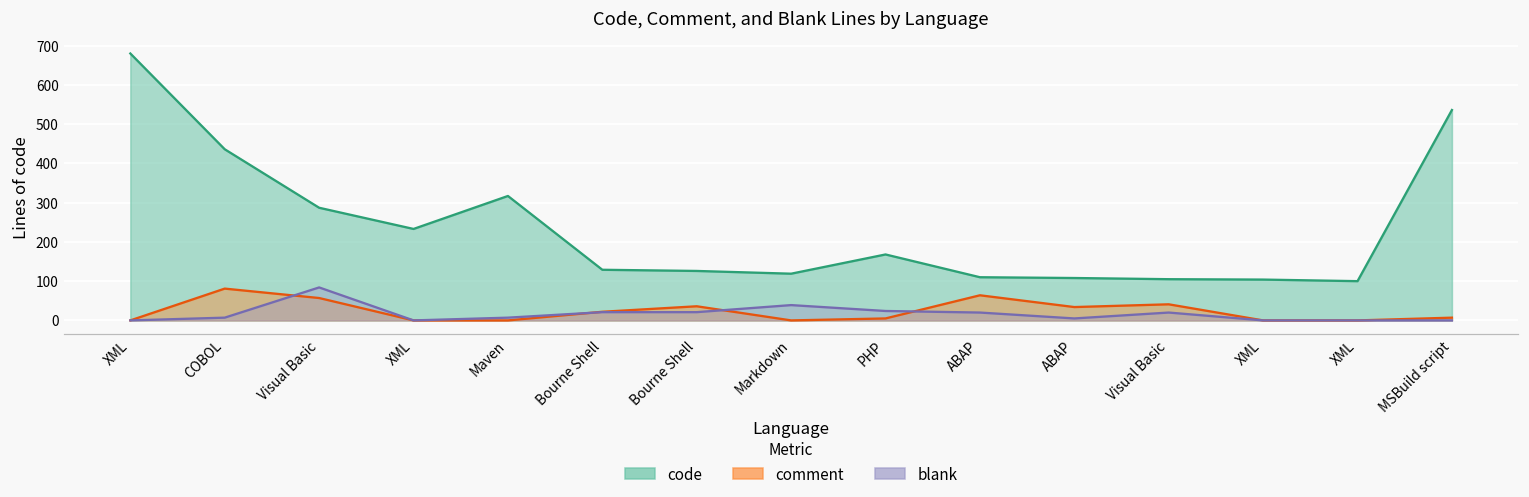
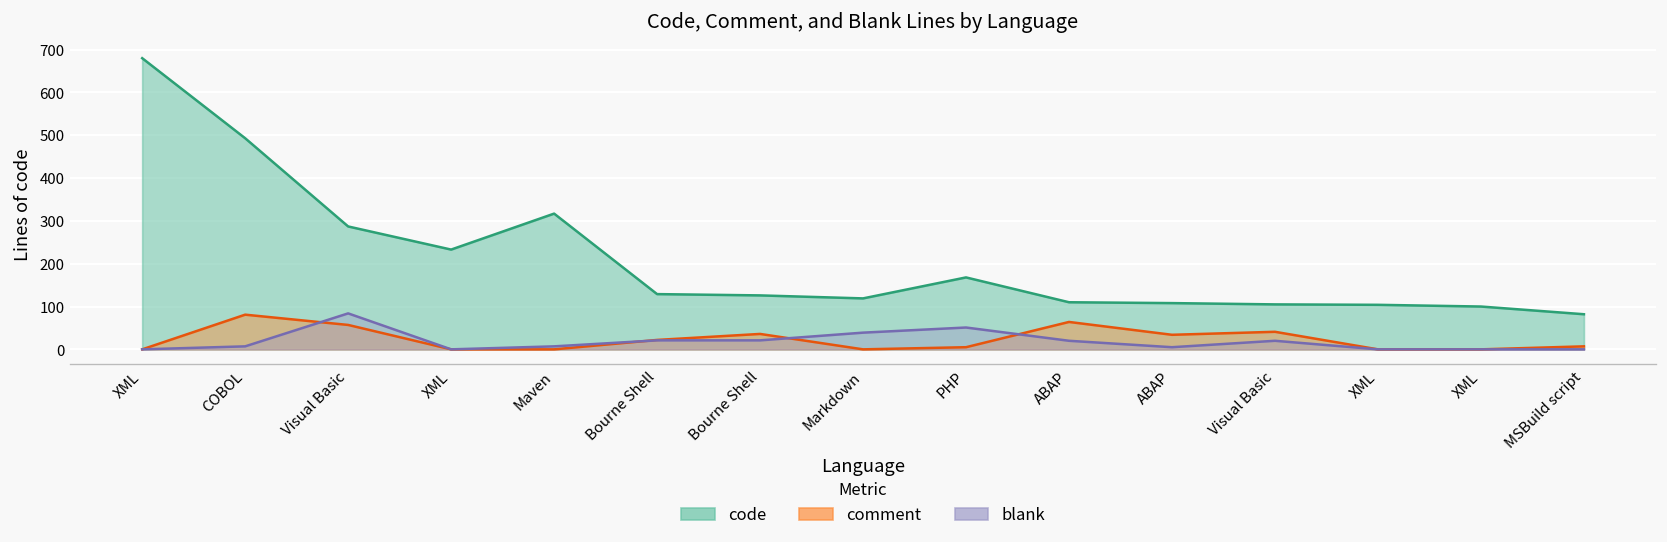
  {
    "code": {
-     "COBOL": 440,
+     "COBOL": 490,
      "Maven": 320,
      "Markdown": 120,
      "PHP": 170,
-     "MSBuild script": 540
+     "MSBuild script": 80
    },
    "comment": {
      "COBOL": 80,
      "Markdown": 0,
      "PHP": 10
    },
    "blank": {
      "COBOL": 10,
      "Markdown": 40,
-     "PHP": 20
+     "PHP": 50
    }
  }
